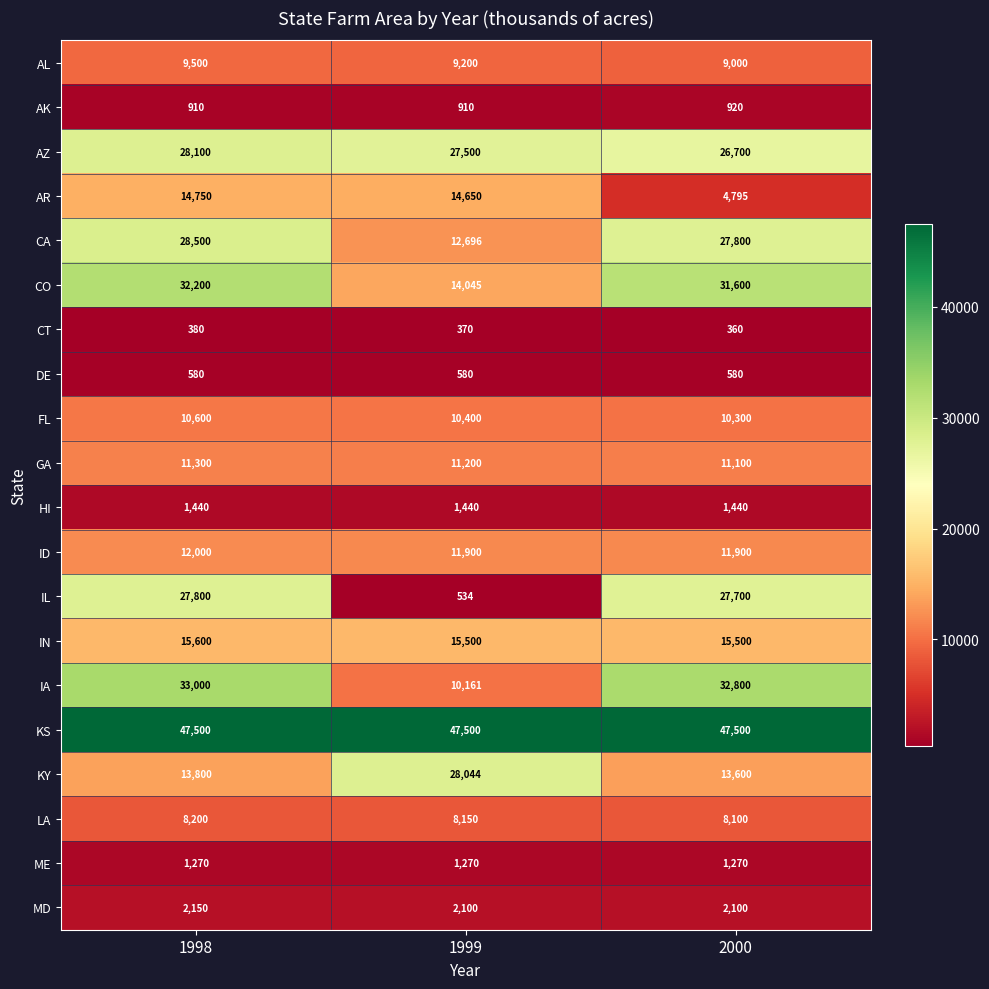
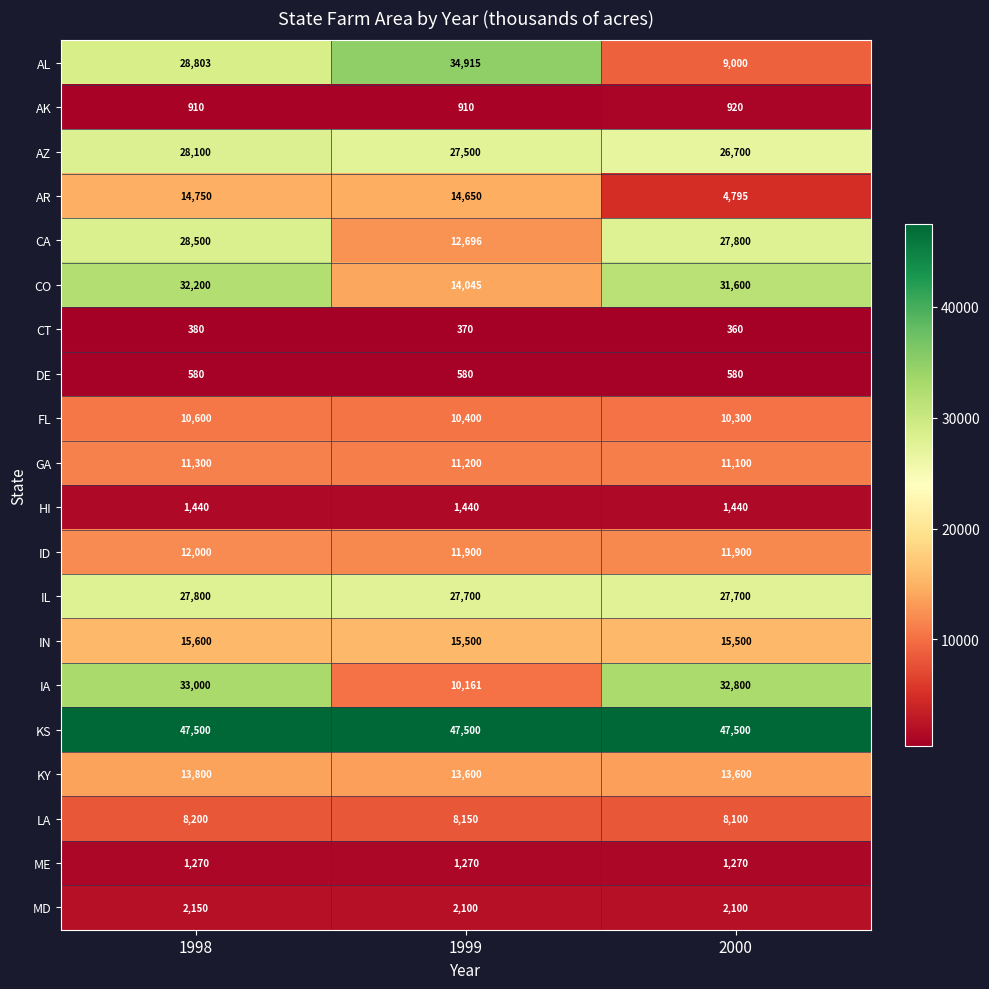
  {
    "AL": {
-     "1998": "9,500",
-     "1999": "9,200",
+     "1998": "28,803",
+     "1999": "34,915",
      "2000": "9,000"
    },
    "AK": {
      "1998": "910",
      "1999": "910",
      "2000": "920"
    },
    "AZ": {
      "1998": "28,100",
      "1999": "27,500",
      "2000": "26,700"
    },
    "AR": {
      "1998": "14,750",
      "1999": "14,650",
      "2000": "4,795"
    },
    "CA": {
      "1998": "28,500",
      "1999": "12,696",
      "2000": "27,800"
    },
    "CO": {
      "1998": "32,200",
      "1999": "14,045",
      "2000": "31,600"
    },
    "CT": {
      "1998": "380",
      "1999": "370",
      "2000": "360"
    },
    "DE": {
      "1998": "580",
      "1999": "580",
      "2000": "580"
    },
    "FL": {
      "1998": "10,600",
      "1999": "10,400",
      "2000": "10,300"
    },
    "GA": {
      "1998": "11,300",
      "1999": "11,200",
      "2000": "11,100"
    },
    "HI": {
      "1998": "1,440",
      "1999": "1,440",
      "2000": "1,440"
    },
    "ID": {
      "1998": "12,000",
      "1999": "11,900",
      "2000": "11,900"
    },
    "IL": {
      "1998": "27,800",
-     "1999": "534",
+     "1999": "27,700",
      "2000": "27,700"
    },
    "IN": {
      "1998": "15,600",
      "1999": "15,500",
      "2000": "15,500"
    },
    "IA": {
      "1998": "33,000",
      "1999": "10,161",
      "2000": "32,800"
    },
    "KS": {
      "1998": "47,500",
      "1999": "47,500",
      "2000": "47,500"
    },
    "KY": {
      "1998": "13,800",
-     "1999": "28,044",
+     "1999": "13,600",
      "2000": "13,600"
    },
    "LA": {
      "1998": "8,200",
      "1999": "8,150",
      "2000": "8,100"
    },
    "ME": {
      "1998": "1,270",
      "1999": "1,270",
      "2000": "1,270"
    },
    "MD": {
      "1998": "2,150",
      "1999": "2,100",
      "2000": "2,100"
    }
  }
